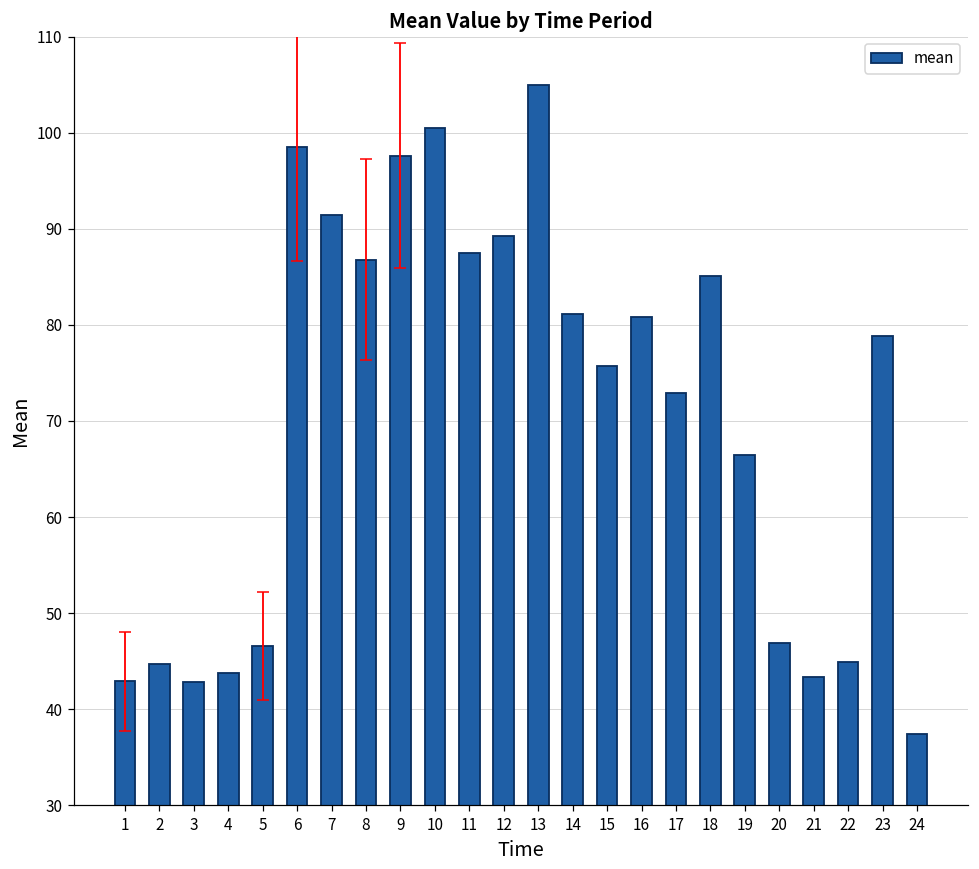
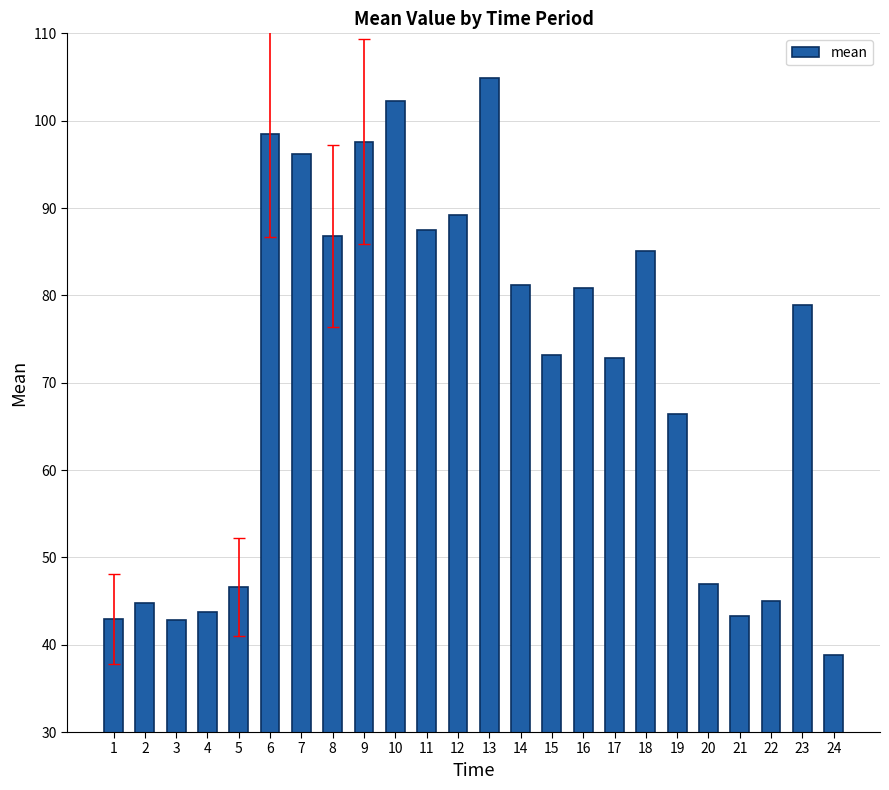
  {
    "mean": {
      "1": 43,
      "2": 45,
      "3": 43,
      "4": 44,
      "5": 47,
      "6": 99,
-     "7": 91,
+     "7": 96,
      "8": 87,
      "9": 98,
-     "10": 101,
+     "10": 102,
      "11": 87,
      "12": 89,
      "13": 105,
      "14": 81,
-     "15": 76,
+     "15": 73,
      "16": 81,
      "17": 73,
      "18": 85,
      "19": 66,
      "20": 47,
      "21": 43,
      "22": 45,
      "23": 79,
-     "24": 37
+     "24": 39
    }
  }
